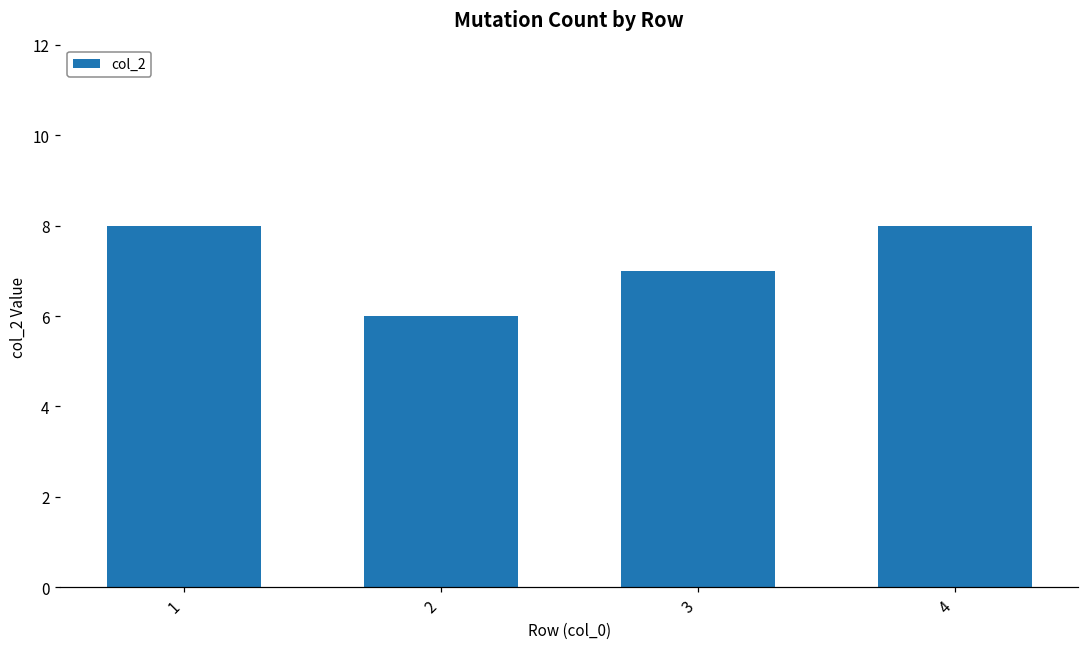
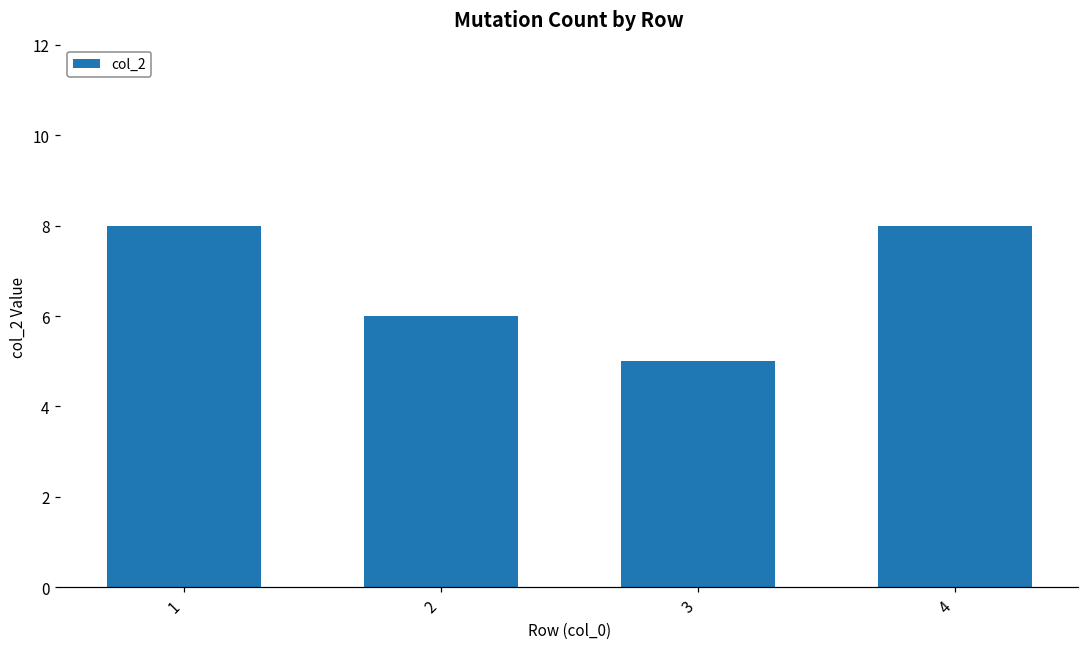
  {
    "1": 8,
    "2": 6,
-   "3": 7,
+   "3": 5,
    "4": 8
  }
